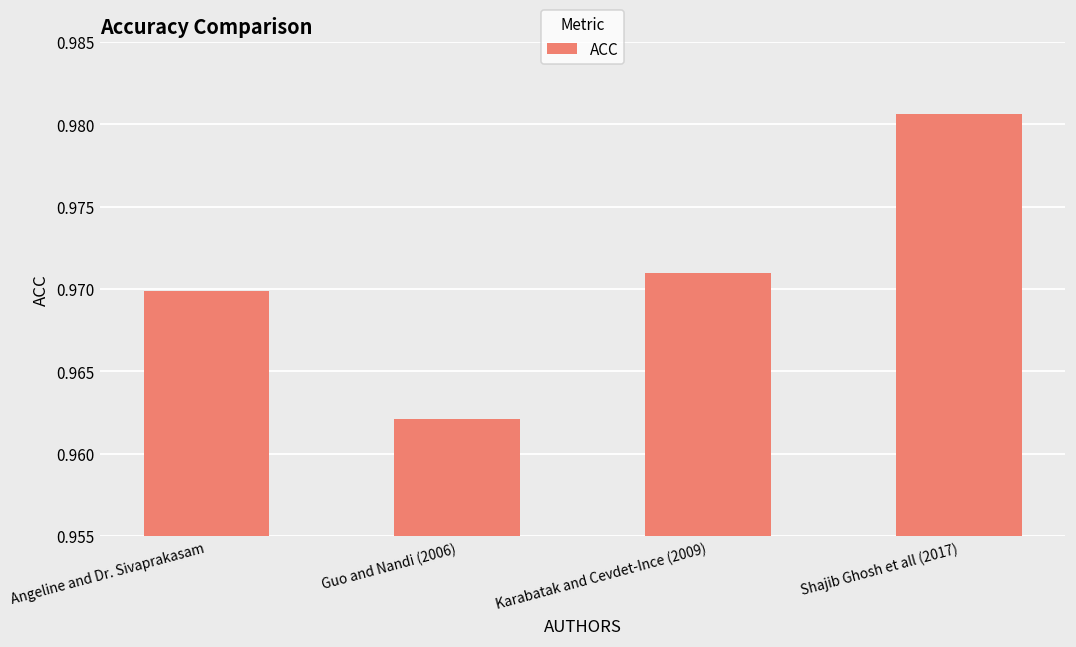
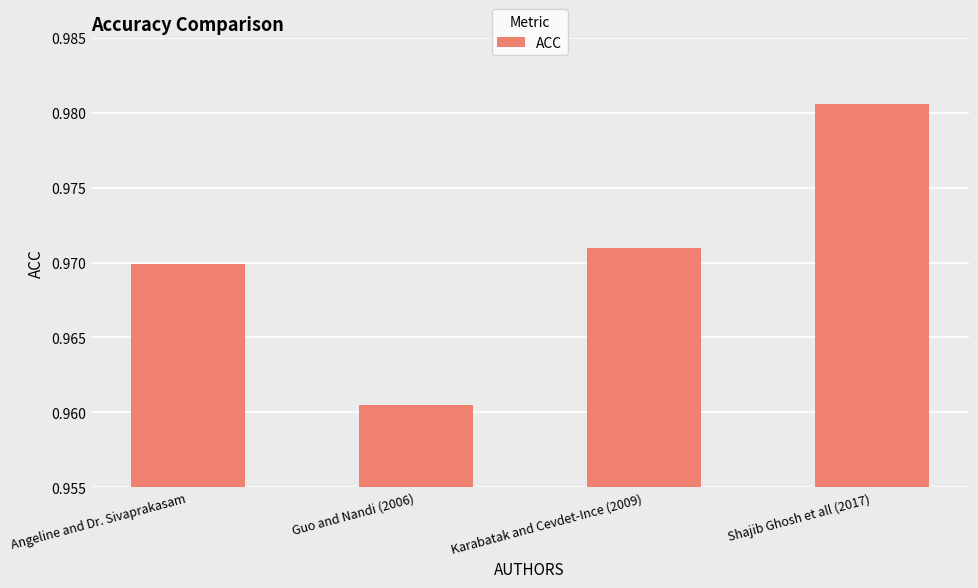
  {
    "Angeline and Dr. Sivaprakasam": 0.9699,
-   "Guo and Nandi (2006)": 0.9621,
+   "Guo and Nandi (2006)": 0.9605,
    "Karabatak and Cevdet-Ince (2009)": 0.9710,
    "Shajib Ghosh et all (2017)": 0.9806
  }
